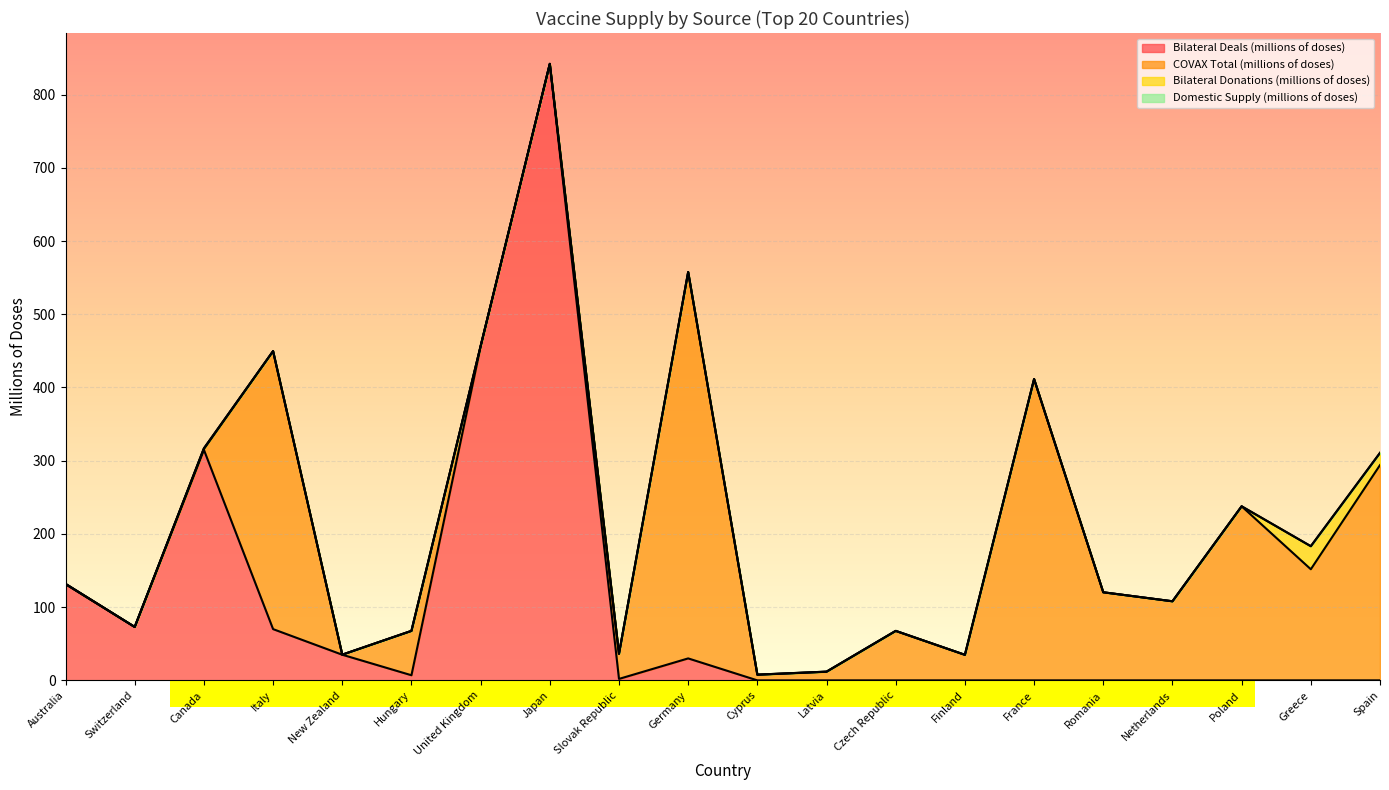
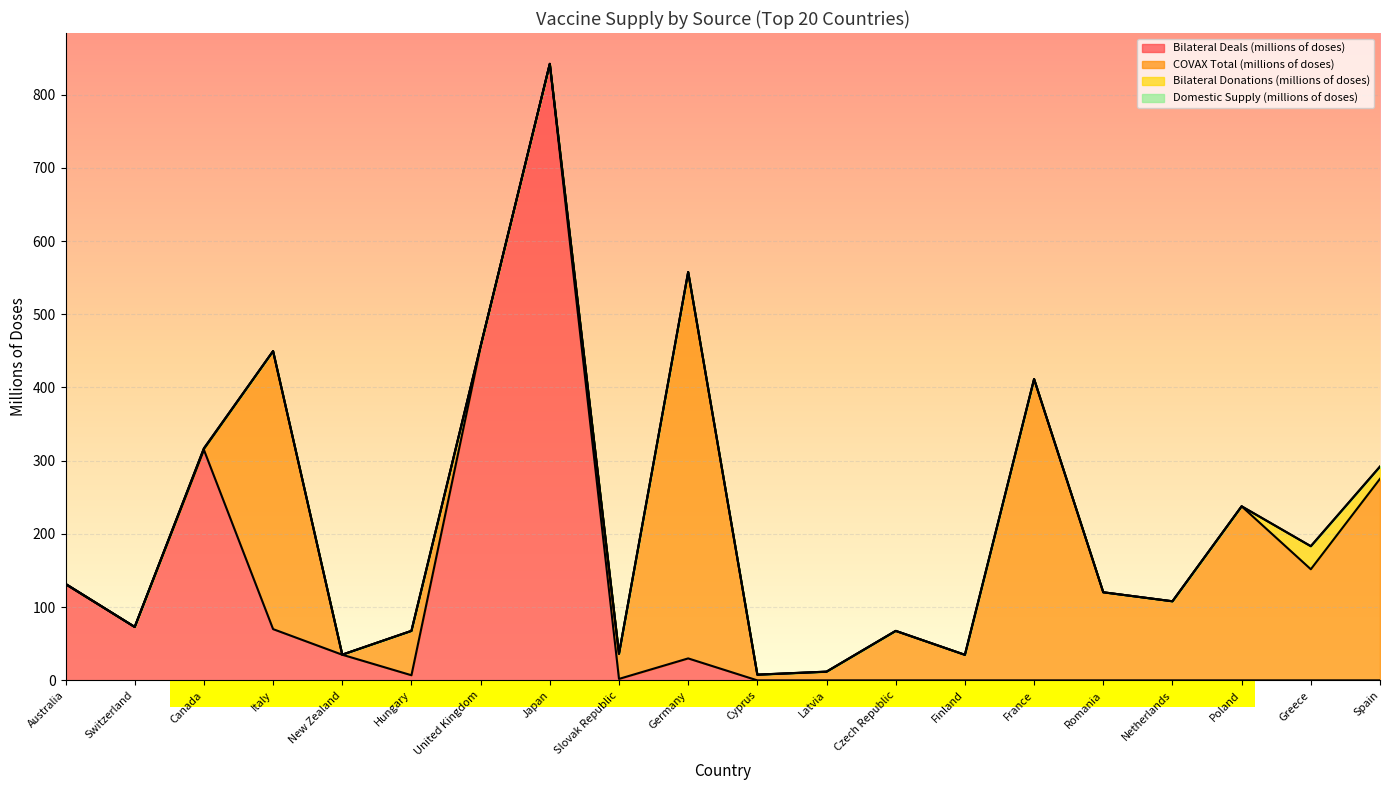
  {
    "Bilateral Deals (millions of doses)": {
      "Greece": 0,
      "Spain": 0
    },
    "COVAX Total (millions of doses)": {
      "Greece": 150,
-     "Spain": 290
+     "Spain": 280
    }
  }
